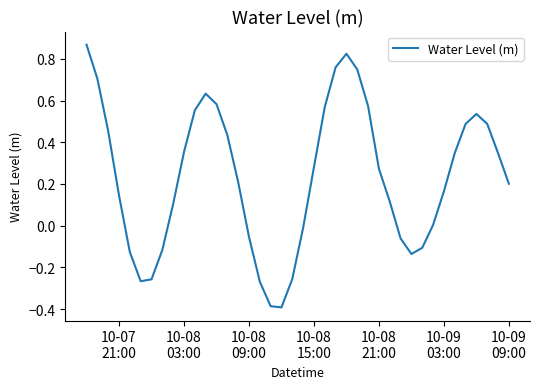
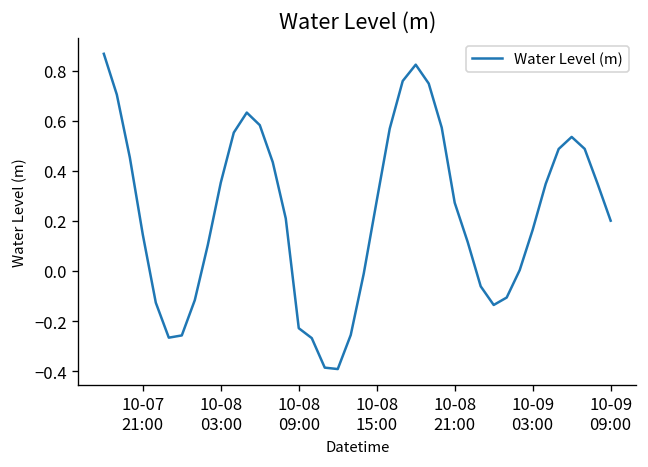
  {
    "10-07 21:00": 0.15,
    "10-08 03:00": 0.35,
-   "10-08 09:00": -0.05,
+   "10-08 09:00": -0.23,
    "10-08 15:00": 0.28,
    "10-08 21:00": 0.27,
    "10-09 03:00": 0.16,
    "10-09 09:00": 0.20
  }
